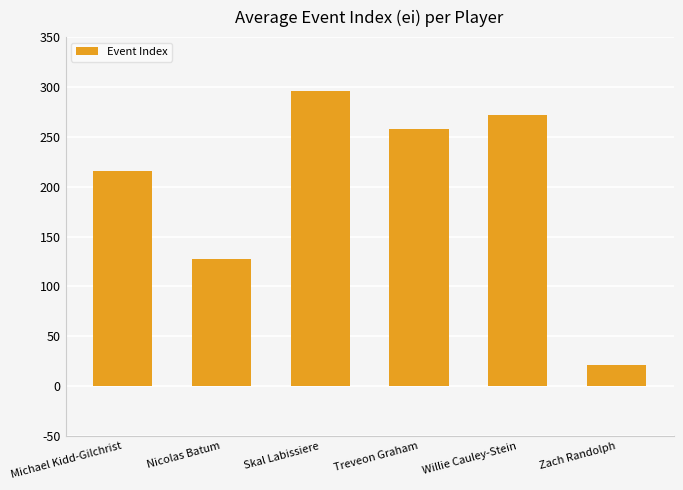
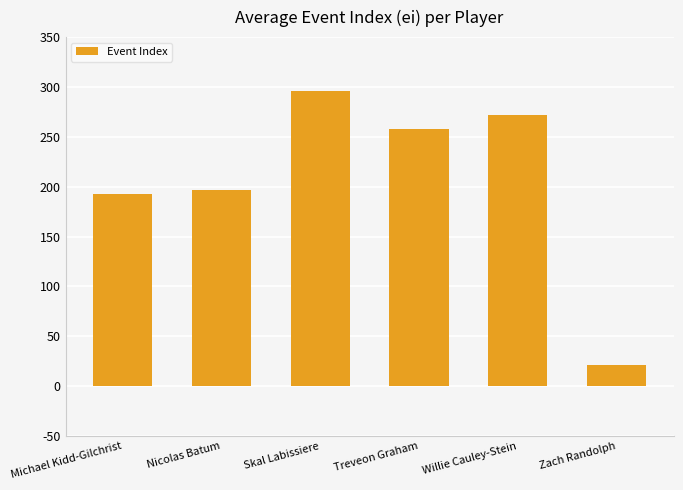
  {
-   "Michael Kidd-Gilchrist": 220,
-   "Nicolas Batum": 130,
+   "Michael Kidd-Gilchrist": 190,
+   "Nicolas Batum": 200,
    "Skal Labissiere": 300,
    "Treveon Graham": 260,
    "Willie Cauley-Stein": 270,
    "Zach Randolph": 20
  }
